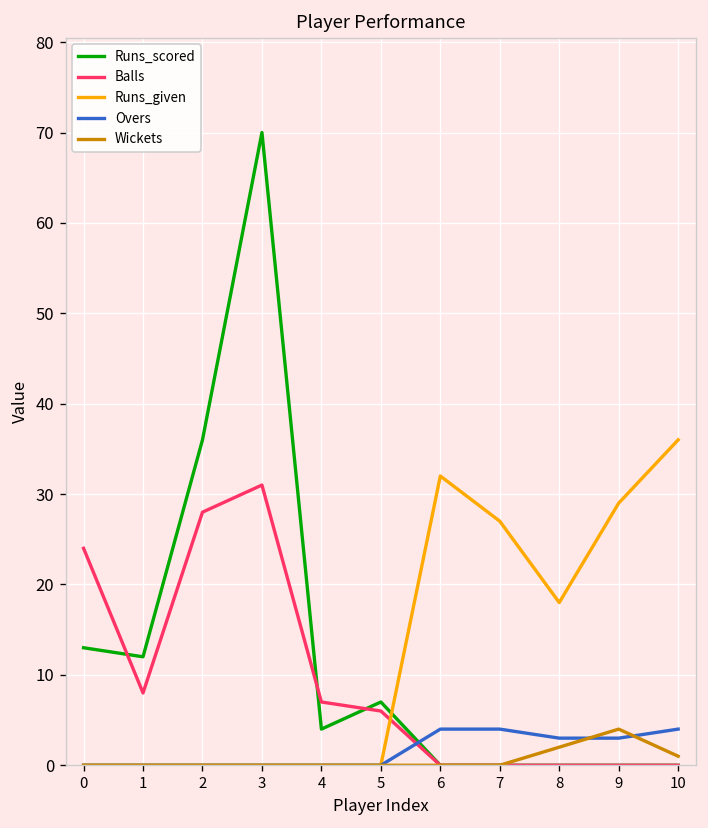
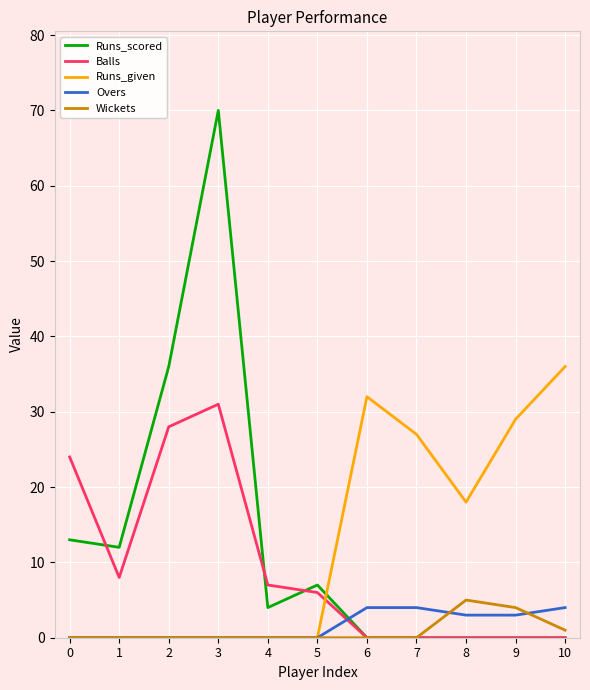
  {
    "Runs_scored": {
      "0": 13,
      "1": 12,
      "2": 36,
      "3": 70,
      "4": 4,
      "5": 7
    },
    "Balls": {
      "0": 24,
      "1": 8,
      "2": 28,
      "3": 31,
      "4": 7,
      "5": 6
    },
    "Runs_given": {
      "6": 32,
      "7": 27,
      "8": 18,
      "9": 29,
      "10": 36
    },
    "Overs": {
      "6": 4,
      "7": 4,
      "8": 3,
      "9": 3,
      "10": 4
    },
    "Wickets": {
-     "8": 2,
+     "8": 5,
      "9": 4,
      "10": 1
    }
  }
